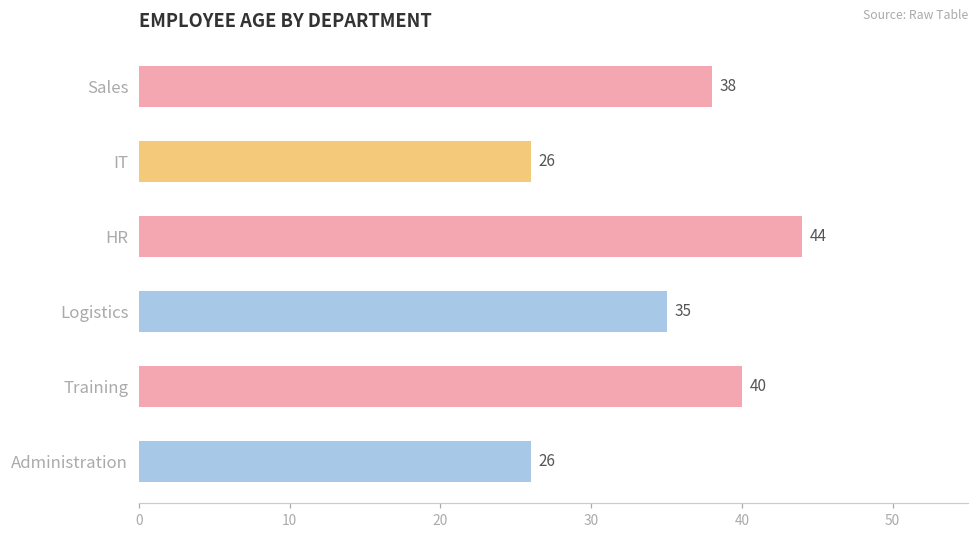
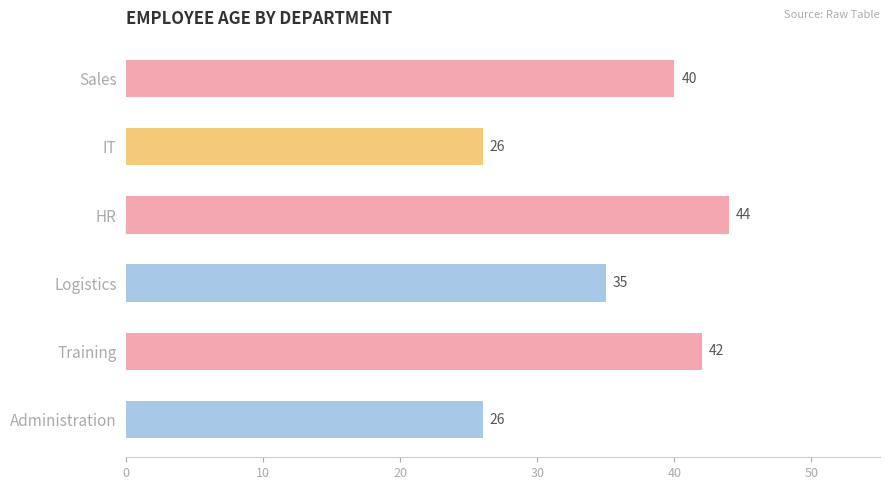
  {
-   "Sales": 38,
+   "Sales": 40,
    "IT": 26,
    "HR": 44,
    "Logistics": 35,
-   "Training": 40,
+   "Training": 42,
    "Administration": 26
  }
